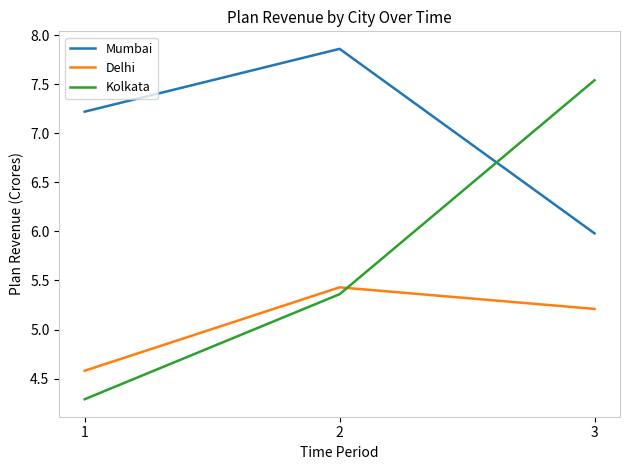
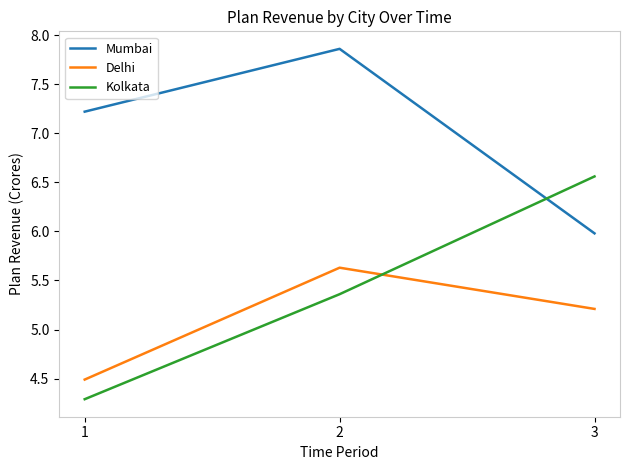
  {
    "Mumbai": {
      "1": 7.2,
      "2": 7.9,
      "3": 6.0
    },
    "Delhi": {
-     "1": 4.6,
-     "2": 5.4,
+     "1": 4.5,
+     "2": 5.6,
      "3": 5.2
    },
    "Kolkata": {
      "1": 4.3,
      "2": 5.4,
-     "3": 7.5
+     "3": 6.6
    }
  }
